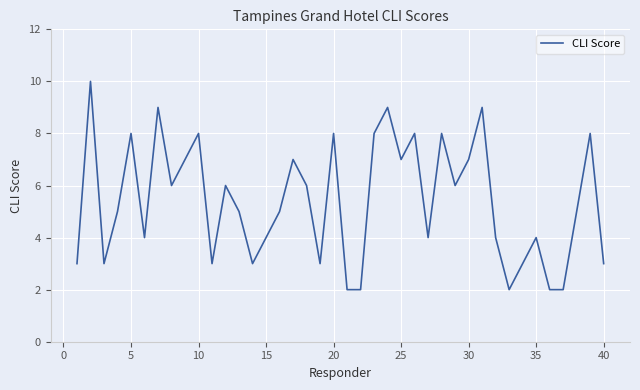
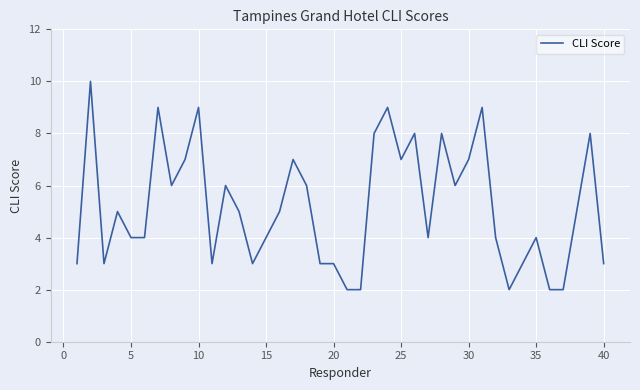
  {
-   "5": 8,
-   "10": 8,
+   "5": 4,
+   "10": 9,
    "15": 4,
-   "20": 8,
+   "20": 3,
    "25": 7,
    "30": 7,
    "35": 4,
    "40": 3
  }
